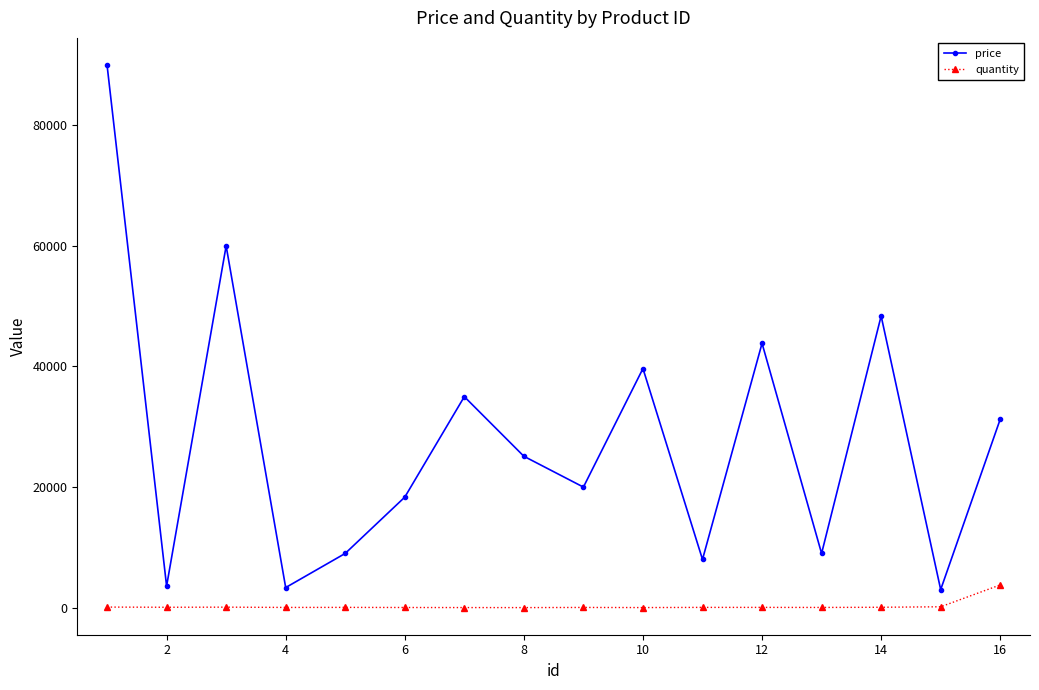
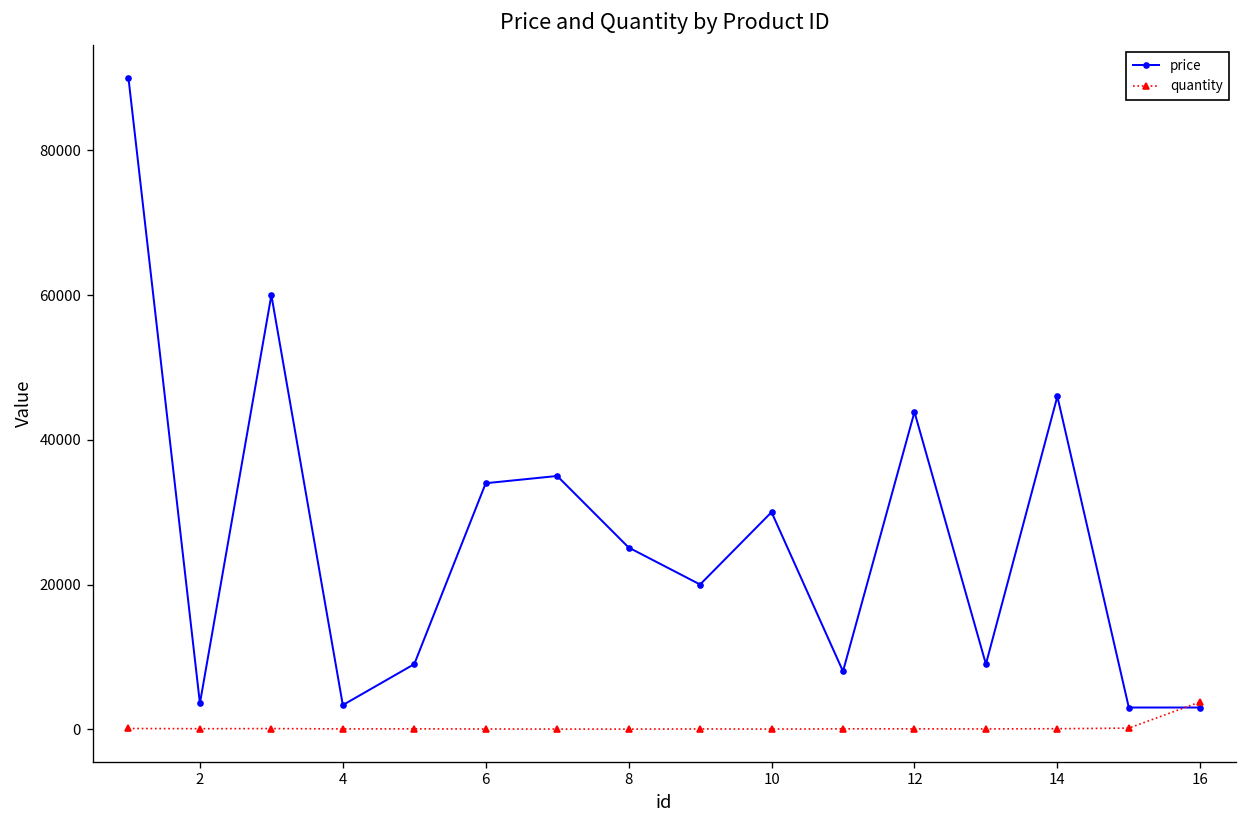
  {
    "price": {
      "2": 4000,
      "4": 3000,
-     "6": 18000,
+     "6": 34000,
      "8": 25000,
-     "10": 40000,
+     "10": 30000,
      "12": 44000,
-     "14": 48000,
-     "16": 31000
+     "14": 46000,
+     "16": 3000
    },
    "quantity": {
      "2": 0,
      "4": 0,
      "6": 0,
      "8": 0,
      "10": 0,
      "12": 0,
      "14": 0,
      "16": 4000
    }
  }
